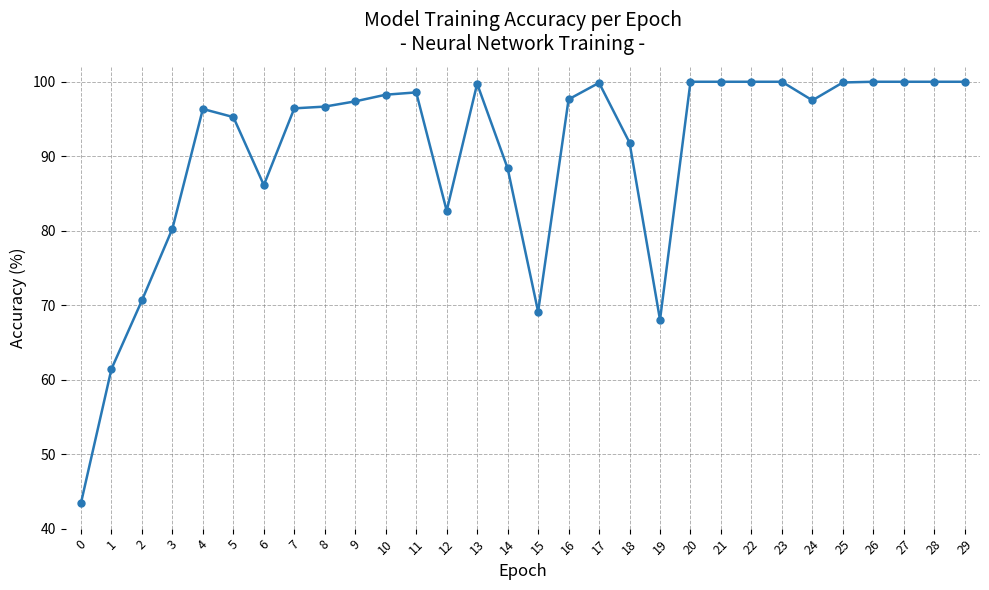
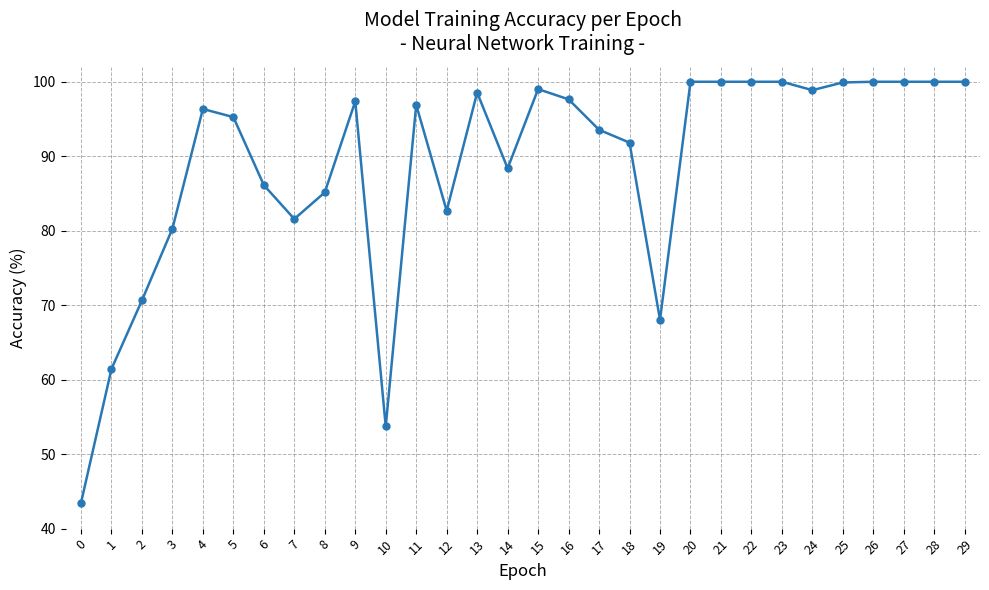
  {
    "0": 43,
    "1": 61,
    "2": 71,
    "3": 80,
    "4": 96,
    "5": 95,
    "6": 86,
-   "7": 96,
-   "8": 97,
+   "7": 82,
+   "8": 85,
    "9": 97,
-   "10": 98,
-   "11": 99,
+   "10": 54,
+   "11": 97,
    "12": 83,
-   "13": 100,
+   "13": 99,
    "14": 88,
-   "15": 69,
+   "15": 99,
    "16": 98,
-   "17": 100,
+   "17": 94,
    "18": 92,
    "19": 68,
    "20": 100,
    "21": 100,
    "22": 100,
    "23": 100,
-   "24": 98,
+   "24": 99,
    "25": 100,
    "26": 100,
    "27": 100,
    "28": 100,
    "29": 100
  }
